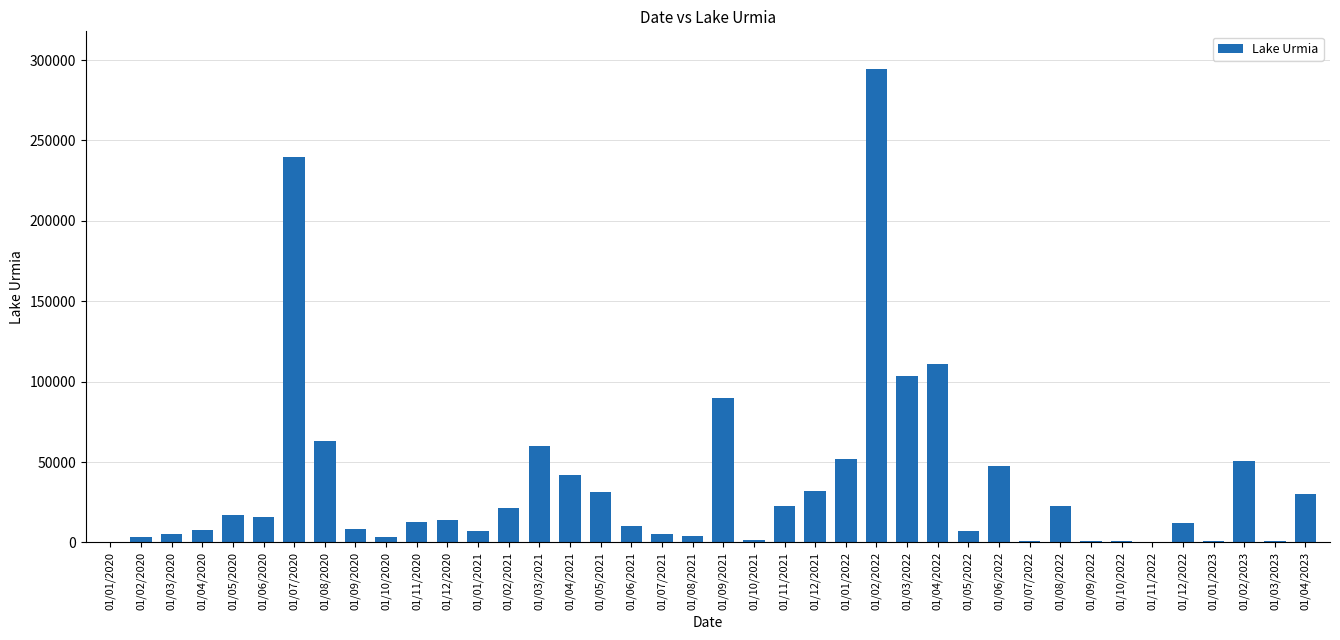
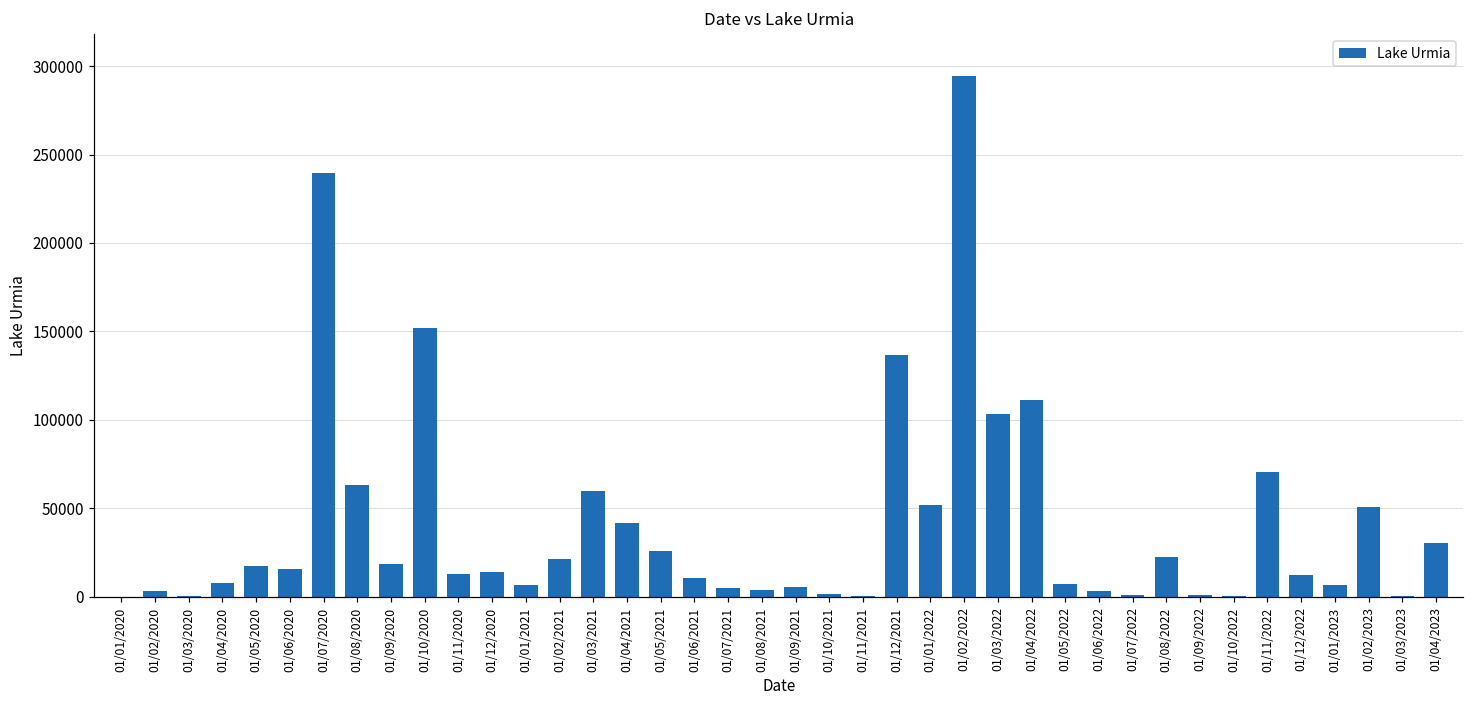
  {
    "01/01/2020": 0,
    "01/02/2020": 3000,
-   "01/03/2020": 6000,
+   "01/03/2020": 0,
    "01/04/2020": 8000,
    "01/05/2020": 17000,
    "01/06/2020": 16000,
    "01/07/2020": 240000,
    "01/08/2020": 63000,
-   "01/09/2020": 9000,
-   "01/10/2020": 3000,
+   "01/09/2020": 18000,
+   "01/10/2020": 152000,
    "01/11/2020": 13000,
    "01/12/2020": 14000,
    "01/01/2021": 7000,
    "01/02/2021": 21000,
    "01/03/2021": 60000,
    "01/04/2021": 42000,
-   "01/05/2021": 32000,
+   "01/05/2021": 26000,
    "01/06/2021": 10000,
    "01/07/2021": 5000,
    "01/08/2021": 4000,
-   "01/09/2021": 90000,
+   "01/09/2021": 6000,
    "01/10/2021": 2000,
-   "01/11/2021": 23000,
-   "01/12/2021": 32000,
+   "01/11/2021": 0,
+   "01/12/2021": 137000,
    "01/01/2022": 52000,
    "01/02/2022": 294000,
    "01/03/2022": 103000,
    "01/04/2022": 111000,
    "01/05/2022": 7000,
-   "01/06/2022": 47000,
+   "01/06/2022": 3000,
    "01/08/2022": 22000,
-   "01/11/2022": 0,
+   "01/11/2022": 71000,
    "01/12/2022": 12000,
-   "01/01/2023": 1000,
+   "01/01/2023": 7000,
    "01/02/2023": 51000,
    "01/04/2023": 30000
  }
